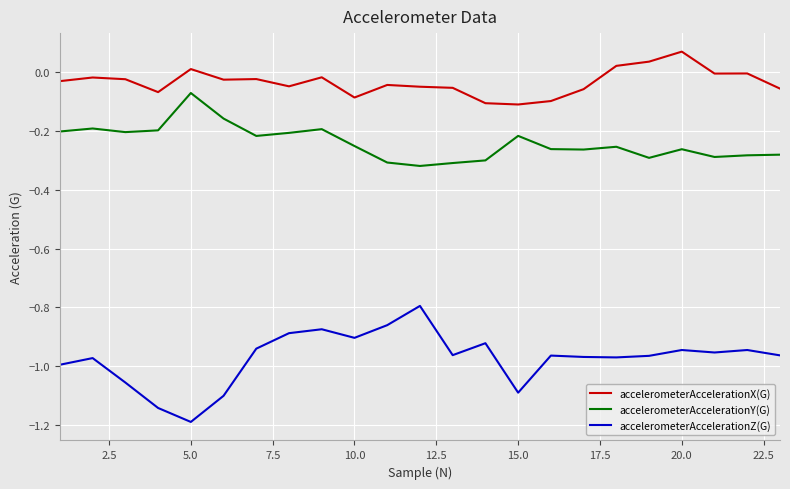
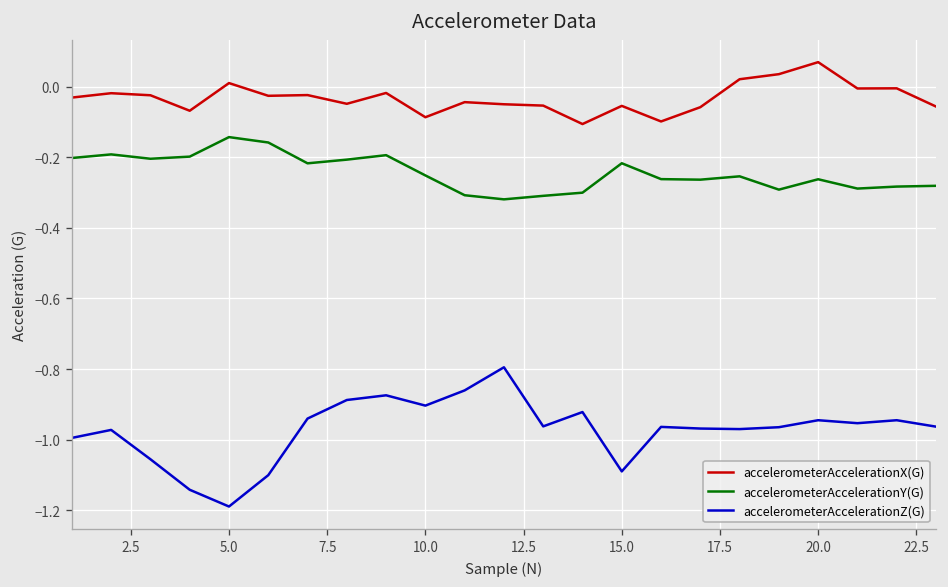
  {
    "accelerometerAccelerationX(G)": {
      "5.0": 0.01,
      "10.0": -0.09,
-     "15.0": -0.11,
+     "15.0": -0.05,
      "20.0": 0.07
    },
    "accelerometerAccelerationY(G)": {
-     "5.0": -0.07,
+     "5.0": -0.14,
      "10.0": -0.25,
      "15.0": -0.22,
      "20.0": -0.26
    },
    "accelerometerAccelerationZ(G)": {
      "5.0": -1.19,
      "10.0": -0.90,
      "15.0": -1.09,
      "20.0": -0.94
    }
  }
